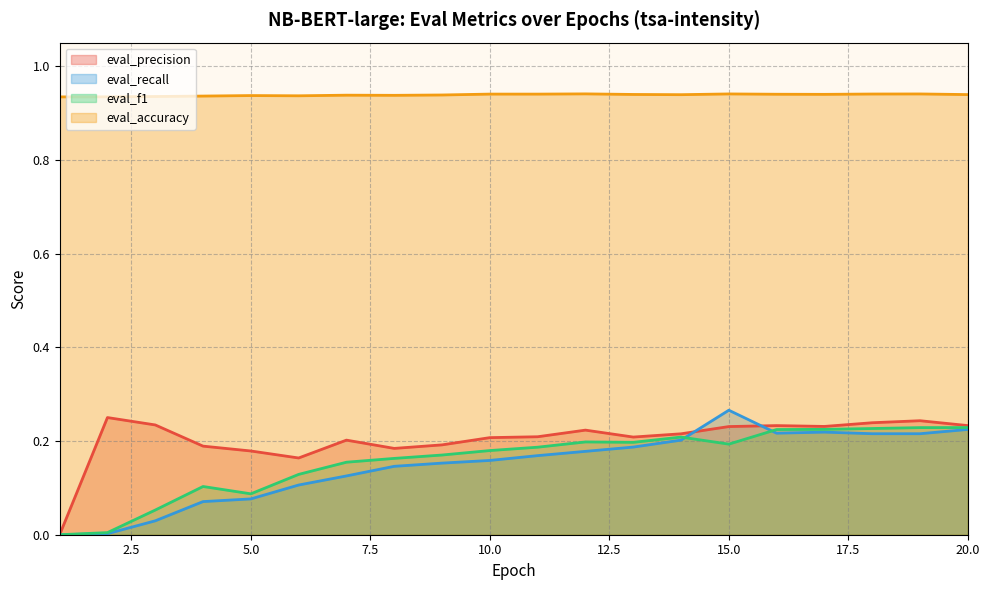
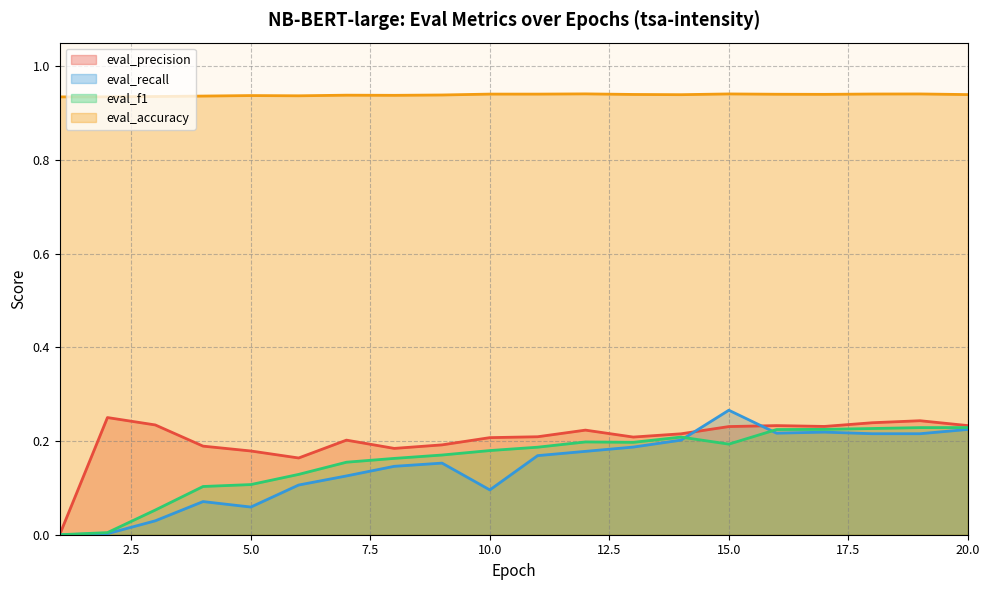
  {
    "eval_recall": {
-     "5.0": 0.08,
-     "10.0": 0.16,
+     "5.0": 0.06,
+     "10.0": 0.10,
      "15.0": 0.27
    },
    "eval_f1": {
-     "5.0": 0.09,
+     "5.0": 0.11,
      "10.0": 0.18,
      "15.0": 0.19
    }
  }
